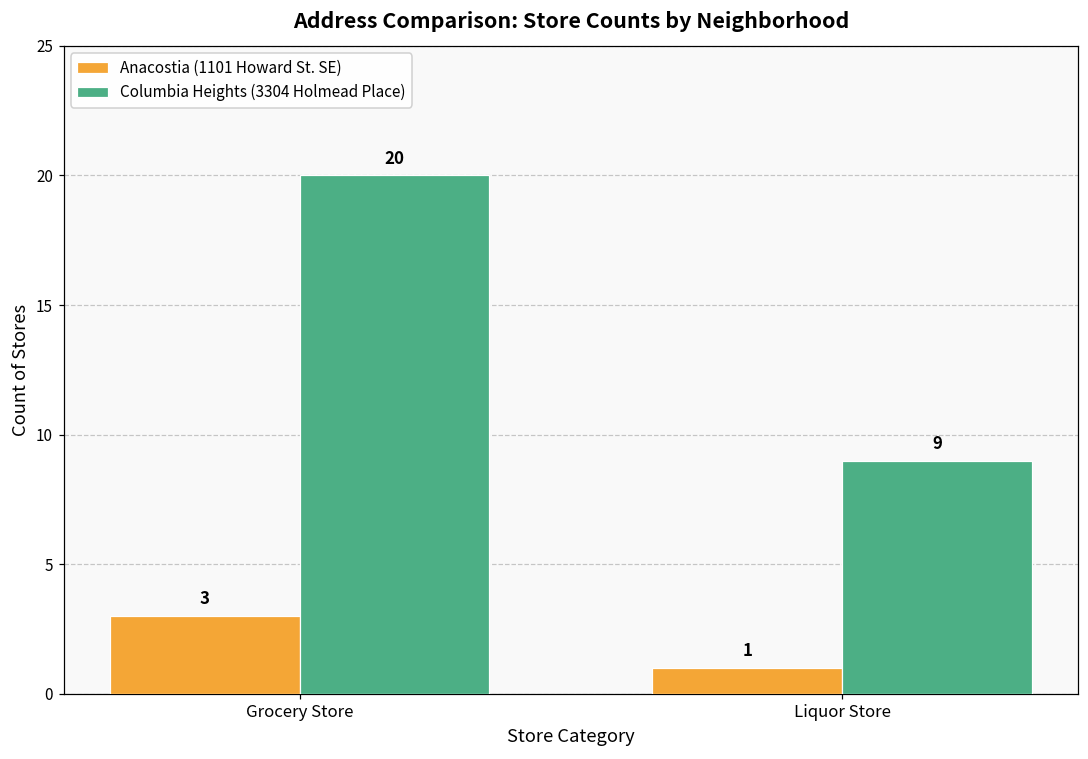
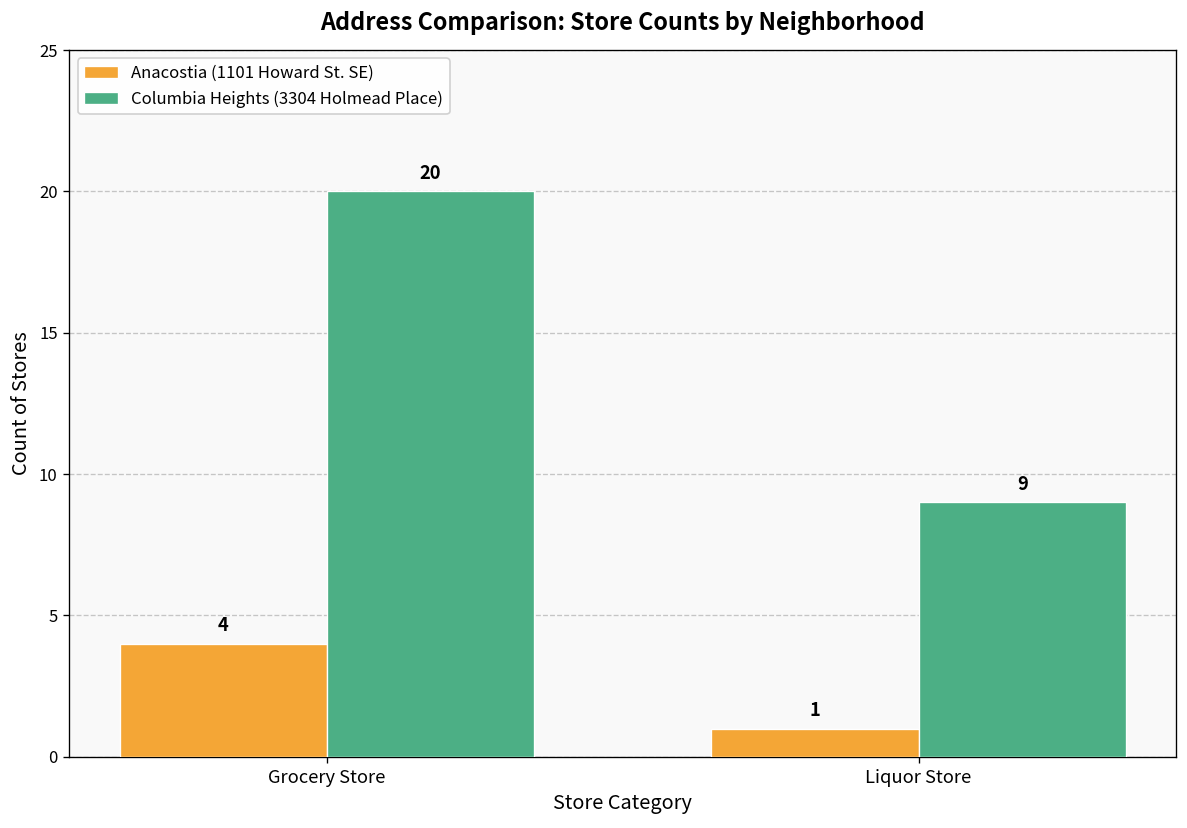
  {
    "Anacostia (1101 Howard St. SE)": {
-     "Grocery Store": 3,
+     "Grocery Store": 4,
      "Liquor Store": 1
    },
    "Columbia Heights (3304 Holmead Place)": {
      "Grocery Store": 20,
      "Liquor Store": 9
    }
  }
